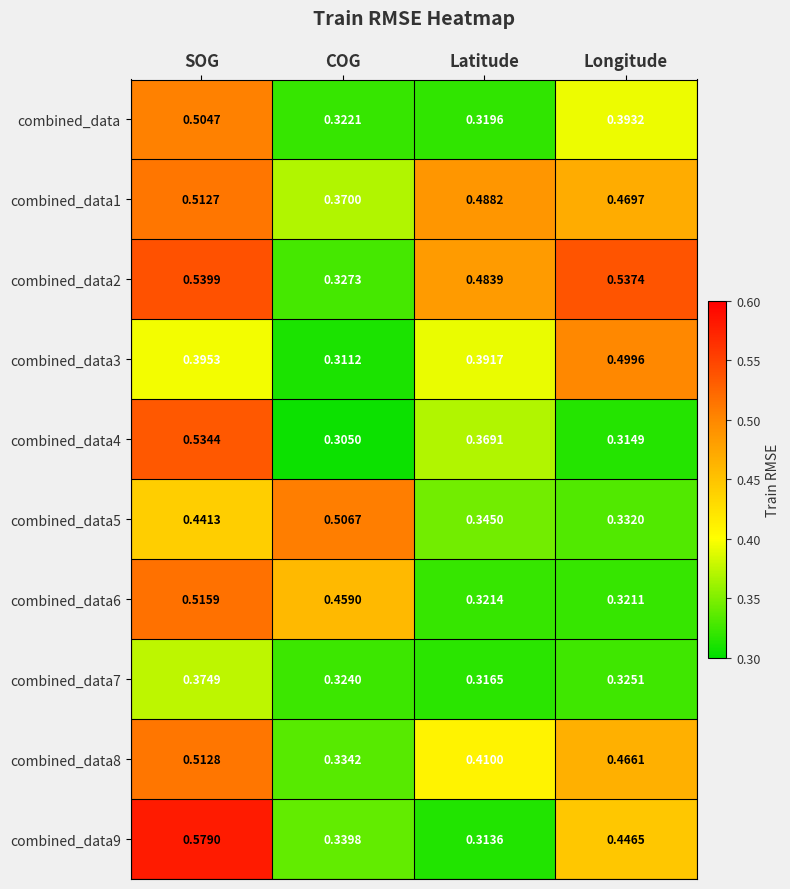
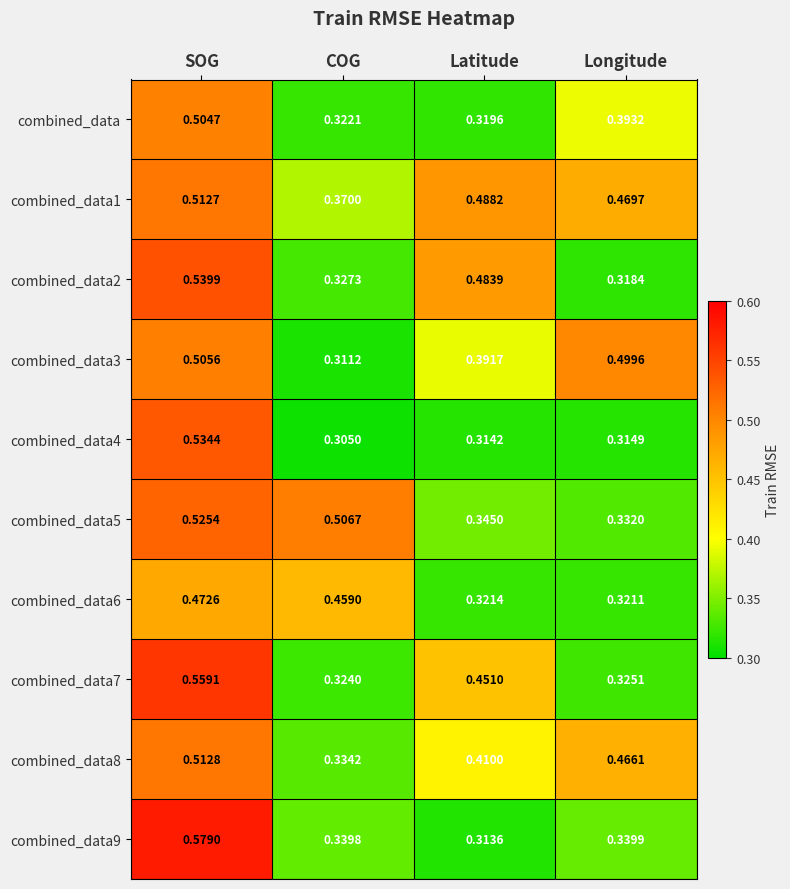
  {
    "combined_data": {
      "SOG": 0.5047,
      "COG": 0.3221,
      "Latitude": 0.3196,
      "Longitude": 0.3932
    },
    "combined_data1": {
      "SOG": 0.5127,
      "COG": 0.3700,
      "Latitude": 0.4882,
      "Longitude": 0.4697
    },
    "combined_data2": {
      "SOG": 0.5399,
      "COG": 0.3273,
      "Latitude": 0.4839,
-     "Longitude": 0.5374
+     "Longitude": 0.3184
    },
    "combined_data3": {
-     "SOG": 0.3953,
+     "SOG": 0.5056,
      "COG": 0.3112,
      "Latitude": 0.3917,
      "Longitude": 0.4996
    },
    "combined_data4": {
      "SOG": 0.5344,
      "COG": 0.3050,
-     "Latitude": 0.3691,
+     "Latitude": 0.3142,
      "Longitude": 0.3149
    },
    "combined_data5": {
-     "SOG": 0.4413,
+     "SOG": 0.5254,
      "COG": 0.5067,
      "Latitude": 0.3450,
      "Longitude": 0.3320
    },
    "combined_data6": {
-     "SOG": 0.5159,
+     "SOG": 0.4726,
      "COG": 0.4590,
      "Latitude": 0.3214,
      "Longitude": 0.3211
    },
    "combined_data7": {
-     "SOG": 0.3749,
+     "SOG": 0.5591,
      "COG": 0.3240,
-     "Latitude": 0.3165,
+     "Latitude": 0.4510,
      "Longitude": 0.3251
    },
    "combined_data8": {
      "SOG": 0.5128,
      "COG": 0.3342,
      "Latitude": 0.4100,
      "Longitude": 0.4661
    },
    "combined_data9": {
      "SOG": 0.5790,
      "COG": 0.3398,
      "Latitude": 0.3136,
-     "Longitude": 0.4465
+     "Longitude": 0.3399
    }
  }
